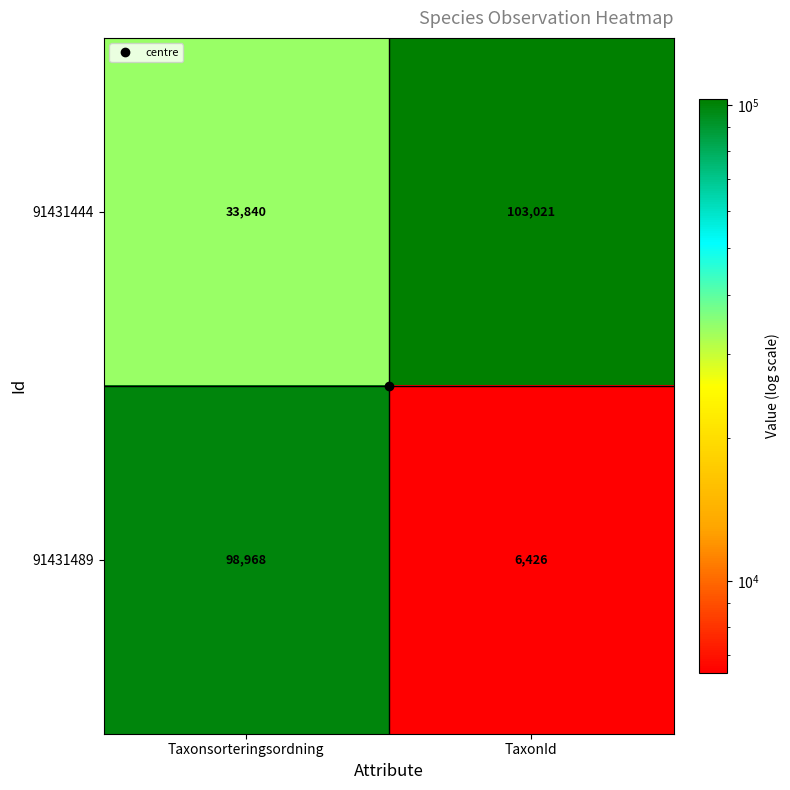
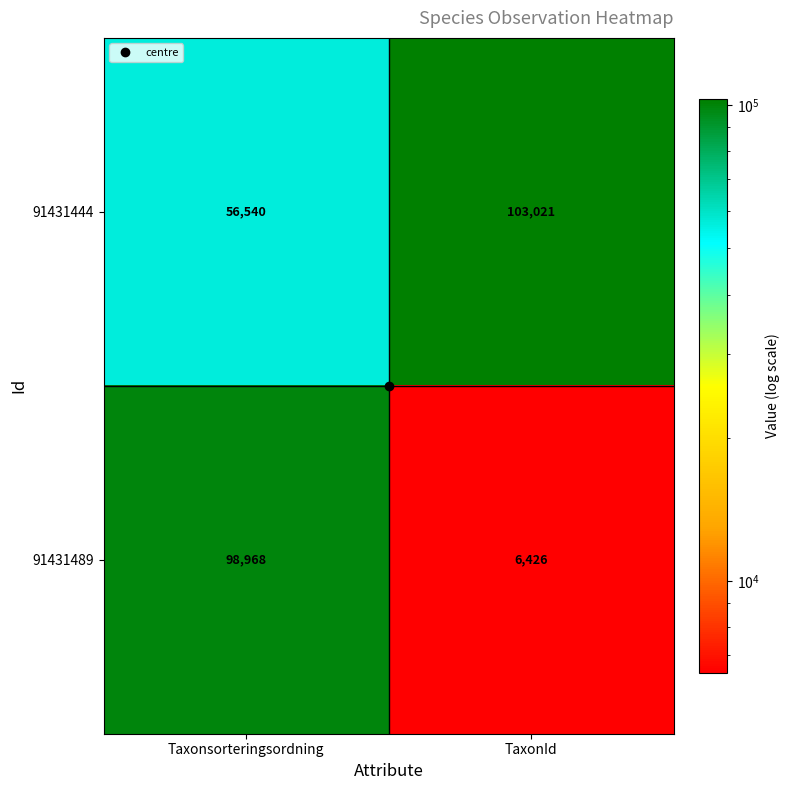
  {
    "91431444": {
-     "Taxonsorteringsordning": "33,840",
+     "Taxonsorteringsordning": "56,540",
      "TaxonId": "103,021"
    },
    "91431489": {
      "Taxonsorteringsordning": "98,968",
      "TaxonId": "6,426"
    }
  }
